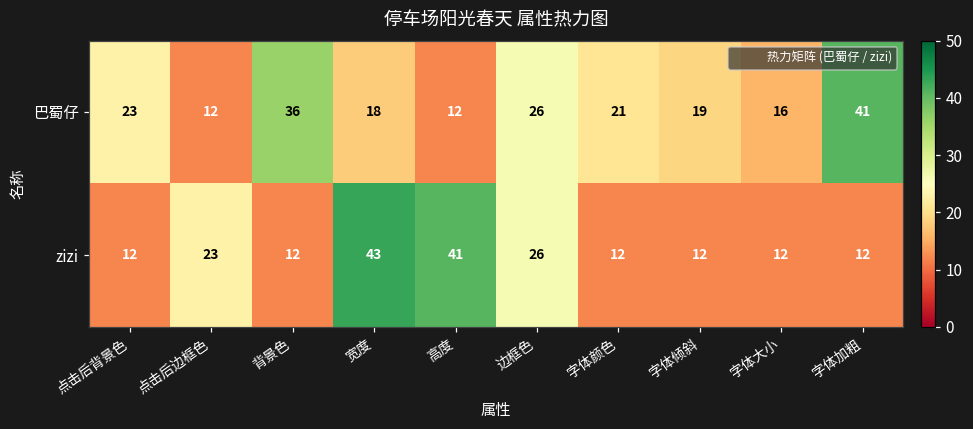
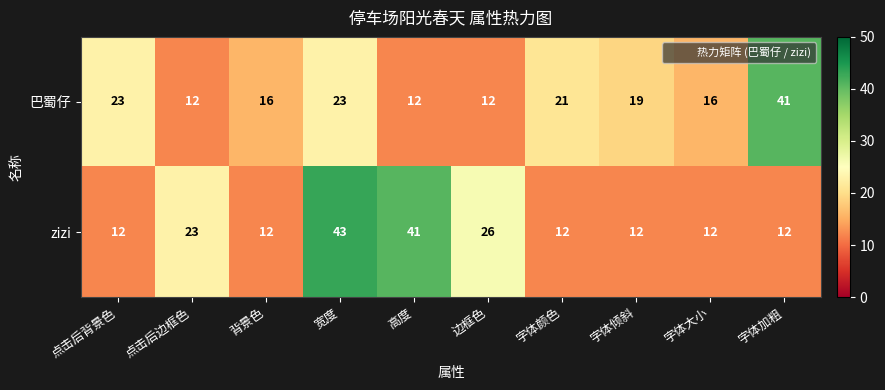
  {
    "巴蜀仔": {
      "点击后背景色": 23,
      "点击后边框色": 12,
-     "背景色": 36,
-     "宽度": 18,
+     "背景色": 16,
+     "宽度": 23,
      "高度": 12,
-     "边框色": 26,
+     "边框色": 12,
      "字体颜色": 21,
      "字体倾斜": 19,
      "字体大小": 16,
      "字体加粗": 41
    },
    "zizi": {
      "点击后背景色": 12,
      "点击后边框色": 23,
      "背景色": 12,
      "宽度": 43,
      "高度": 41,
      "边框色": 26,
      "字体颜色": 12,
      "字体倾斜": 12,
      "字体大小": 12,
      "字体加粗": 12
    }
  }
